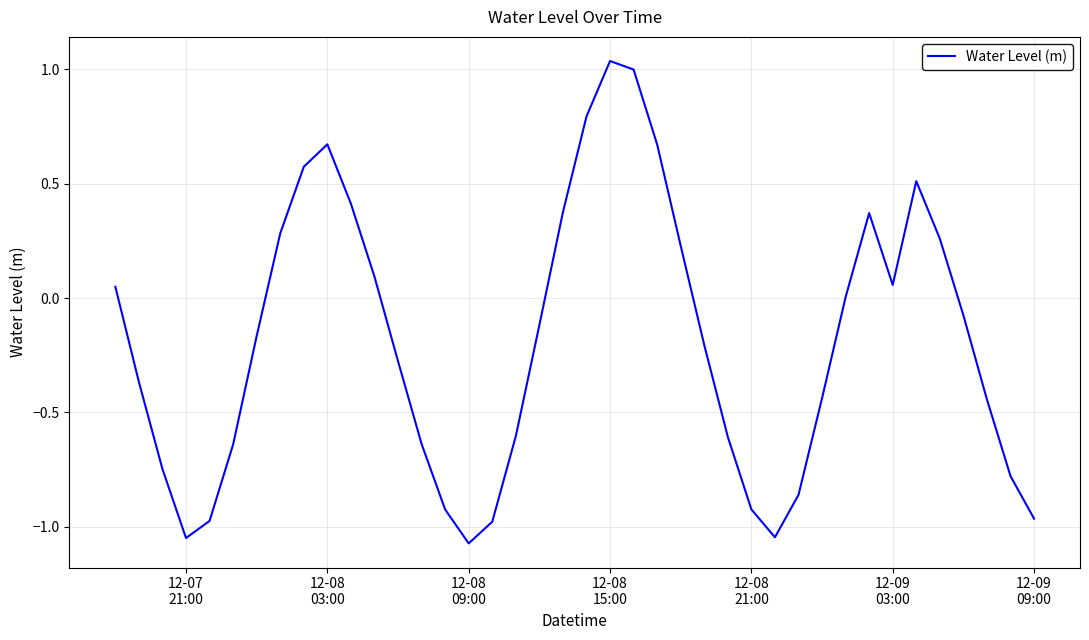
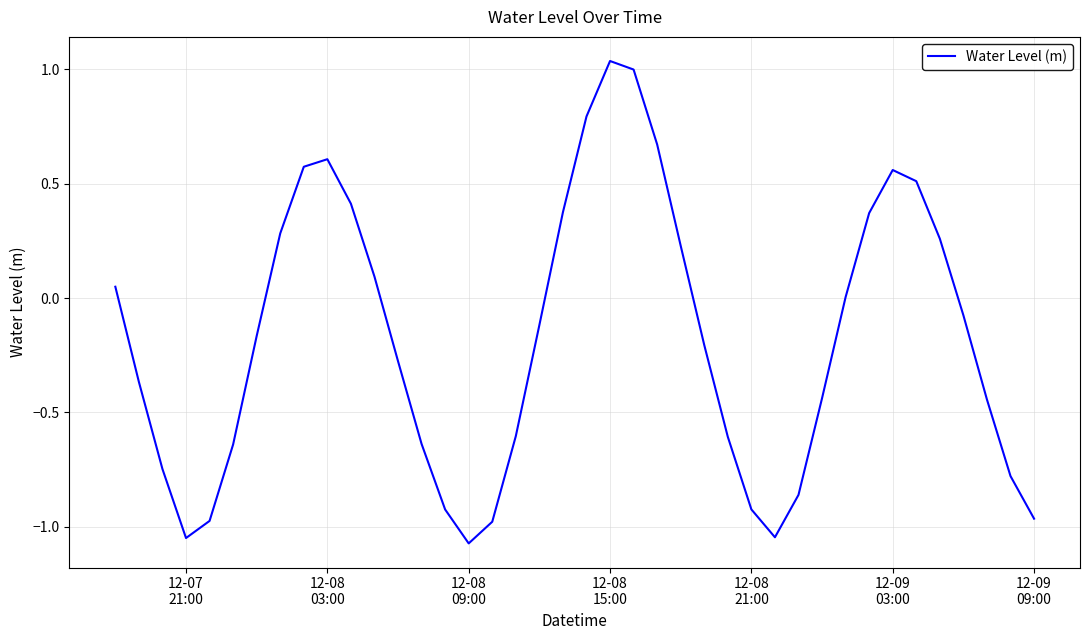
  {
    "12-07 21:00": -1.05,
-   "12-08 03:00": 0.67,
+   "12-08 03:00": 0.61,
    "12-08 09:00": -1.07,
    "12-08 15:00": 1.04,
    "12-08 21:00": -0.92,
-   "12-09 03:00": 0.06,
+   "12-09 03:00": 0.56,
    "12-09 09:00": -0.96
  }
